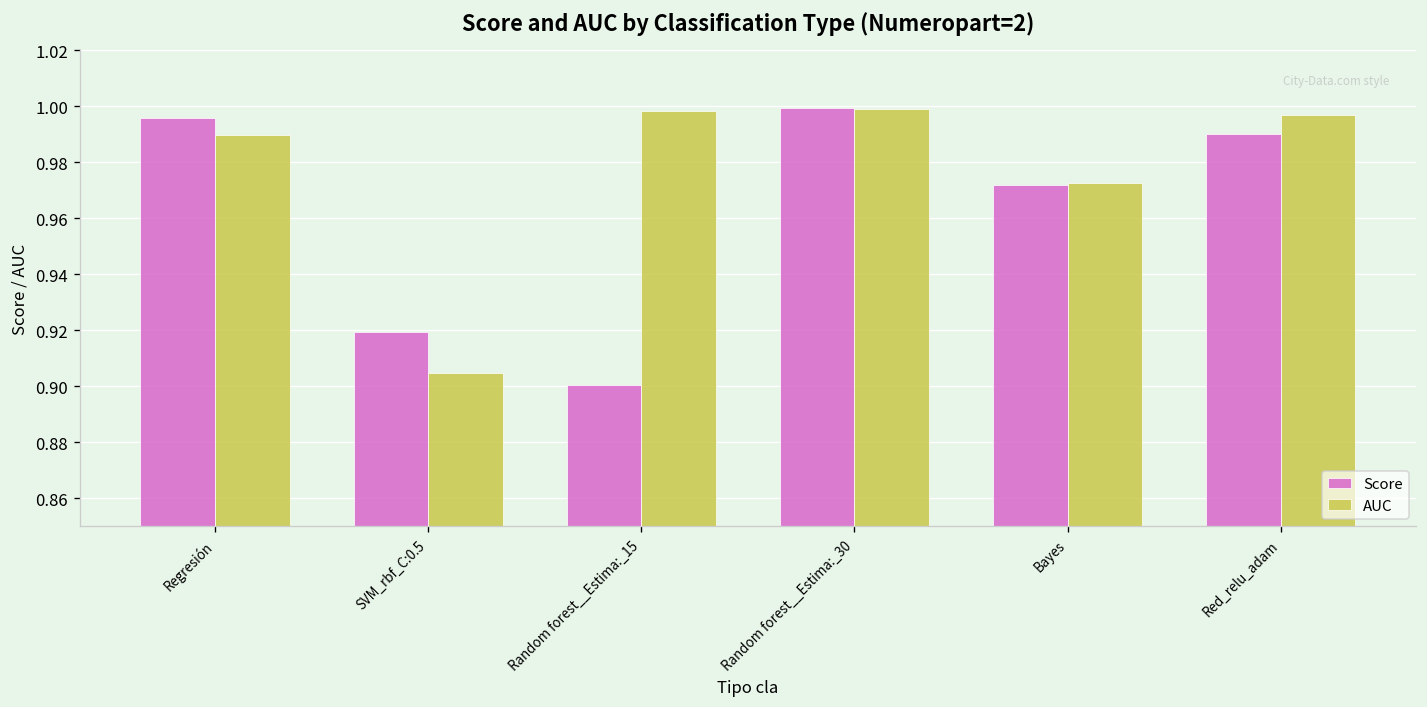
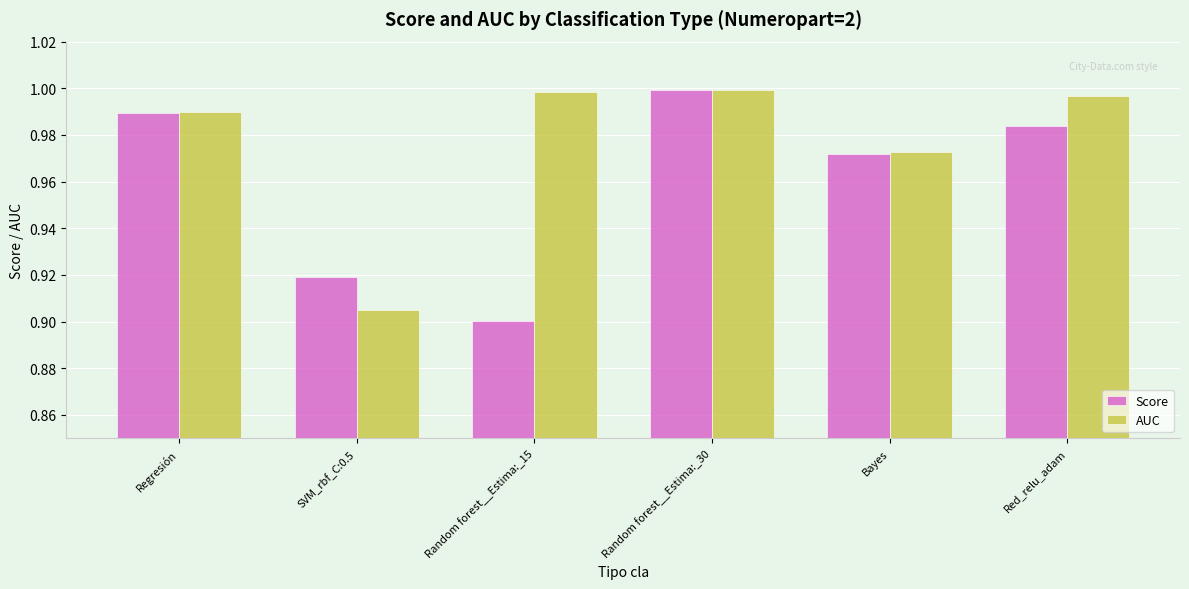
  {
    "Score": {
-     "Regresión": 0.996,
+     "Regresión": 0.989,
      "SVM_rbf_C:0.5": 0.919,
      "Random forest__Estima:_15": 0.900,
      "Random forest__Estima:_30": 0.999,
      "Bayes": 0.972,
-     "Red_relu_adam": 0.990
+     "Red_relu_adam": 0.984
    },
    "AUC": {
      "Regresión": 0.990,
      "SVM_rbf_C:0.5": 0.905,
      "Random forest__Estima:_15": 0.998,
      "Random forest__Estima:_30": 0.999,
      "Bayes": 0.973,
      "Red_relu_adam": 0.997
    }
  }
